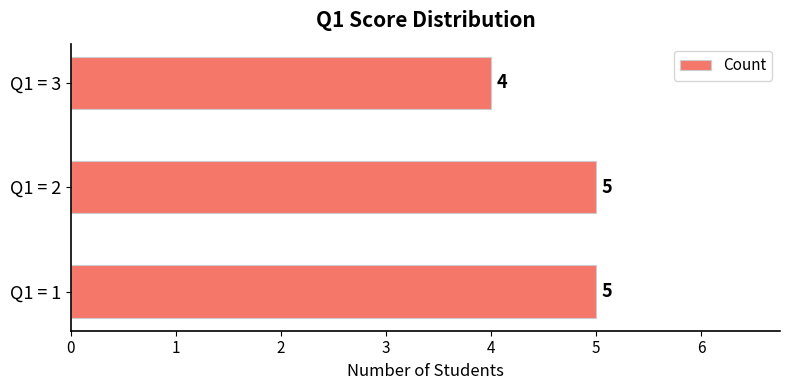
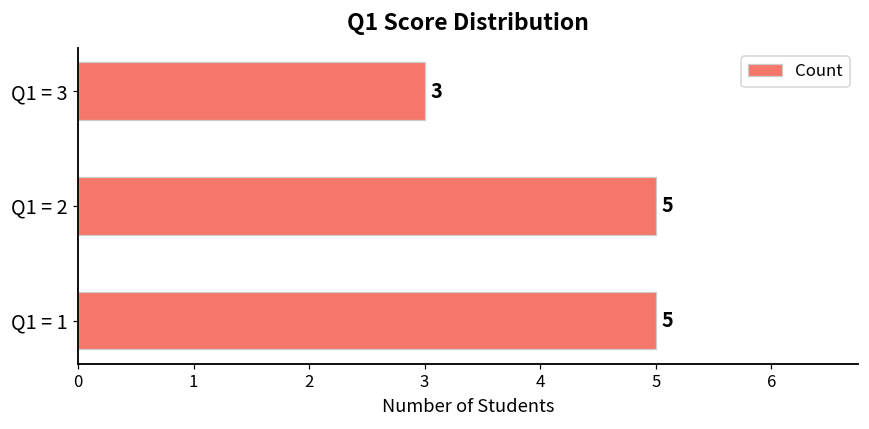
  {
-   "Q1 = 3": 4,
+   "Q1 = 3": 3,
    "Q1 = 2": 5,
    "Q1 = 1": 5
  }
